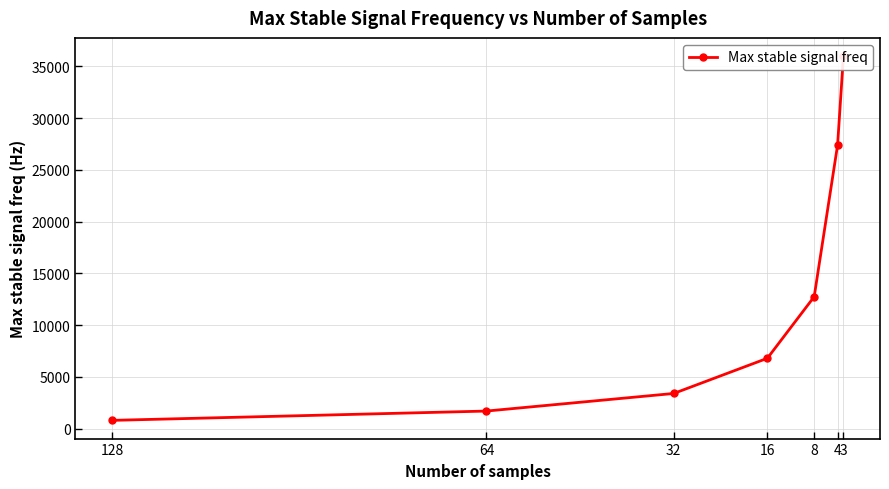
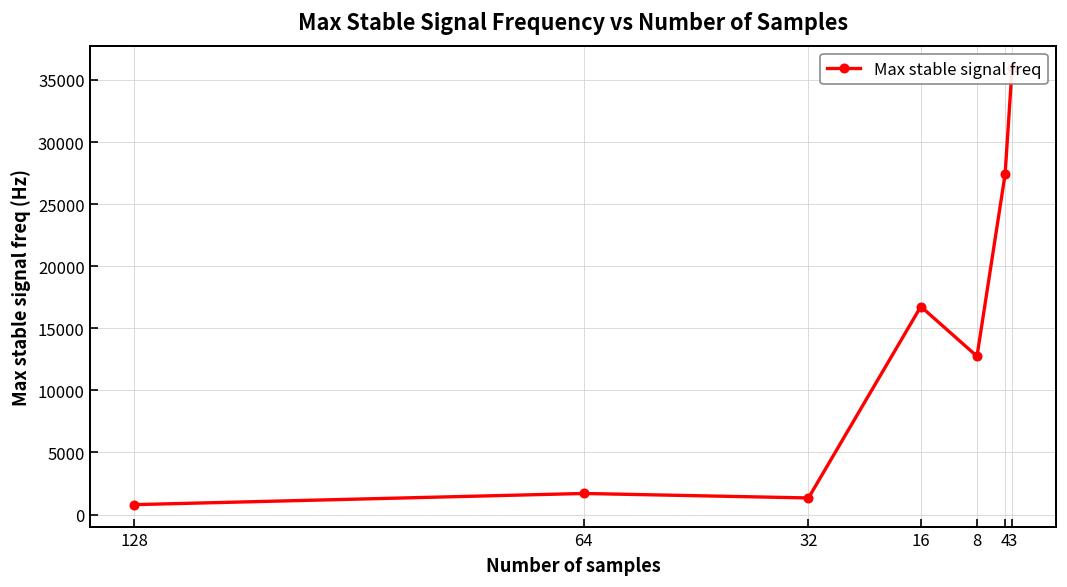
  {
    "128": 800,
    "64": 1700,
-   "32": 3400,
-   "16": 6800,
+   "32": 1300,
+   "16": 16800,
    "8": 12700
  }
